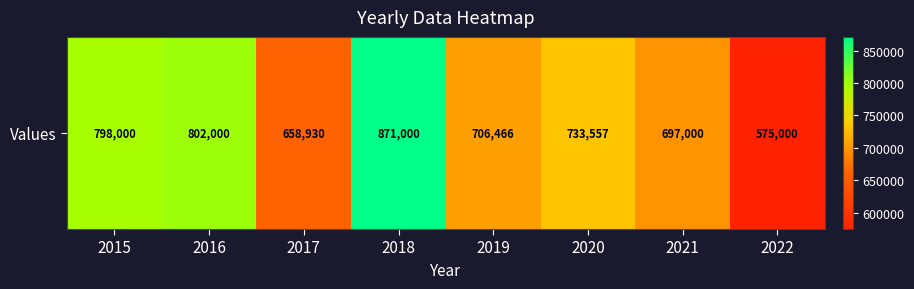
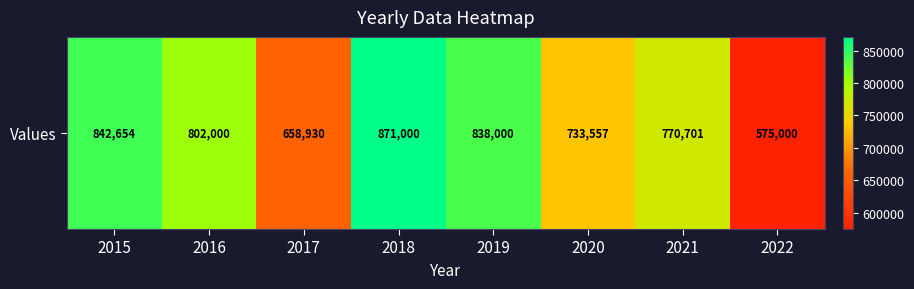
  {
    "Values": {
-     "2015": "798,000",
+     "2015": "842,654",
      "2016": "802,000",
      "2017": "658,930",
      "2018": "871,000",
-     "2019": "706,466",
+     "2019": "838,000",
      "2020": "733,557",
-     "2021": "697,000",
+     "2021": "770,701",
      "2022": "575,000"
    }
  }
